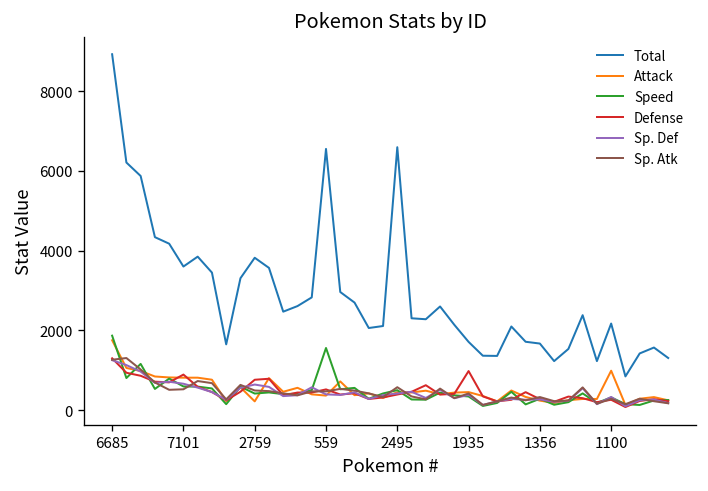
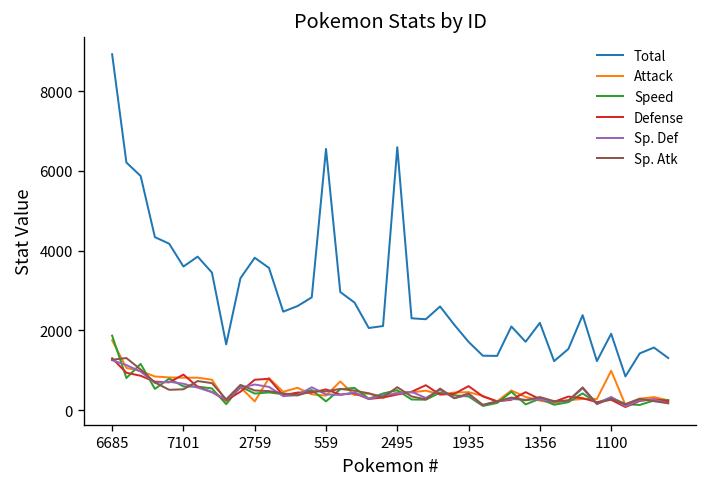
  {
    "Total": {
      "6685": 8900,
      "7101": 3600,
      "2759": 3800,
      "559": 6600,
      "2495": 6600,
      "1935": 1700,
-     "1356": 1700,
-     "1100": 2200
+     "1356": 2200,
+     "1100": 1900
    },
    "Attack": {
      "6685": 1800,
      "7101": 800,
      "2759": 200,
      "1100": 1000
    },
    "Speed": {
      "6685": 1900,
      "2759": 400,
-     "559": 1600
+     "559": 200
    },
    "Defense": {
      "7101": 900,
      "2759": 800,
-     "1935": 1000
+     "1935": 600
    },
    "Sp. Def": {
      "2759": 600
    },
    "Sp. Atk": {
      "2759": 500
    }
  }
